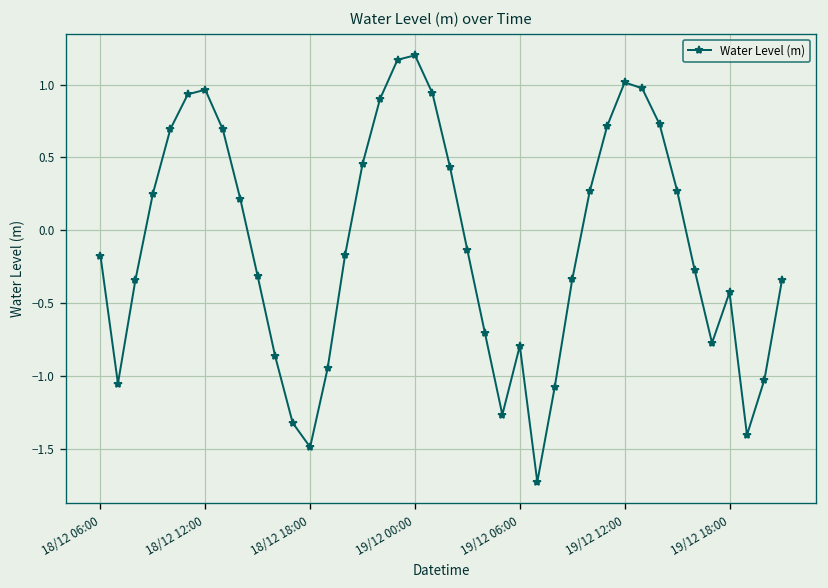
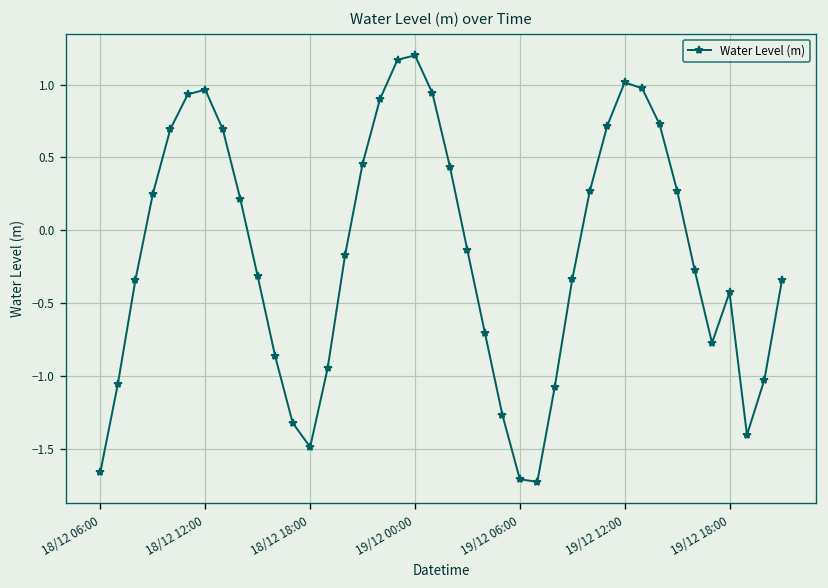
  {
-   "18/12 06:00": -0.18,
+   "18/12 06:00": -1.66,
    "18/12 12:00": 0.96,
    "18/12 18:00": -1.49,
    "19/12 00:00": 1.20,
-   "19/12 06:00": -0.79,
+   "19/12 06:00": -1.71,
    "19/12 12:00": 1.01,
    "19/12 18:00": -0.43
  }
